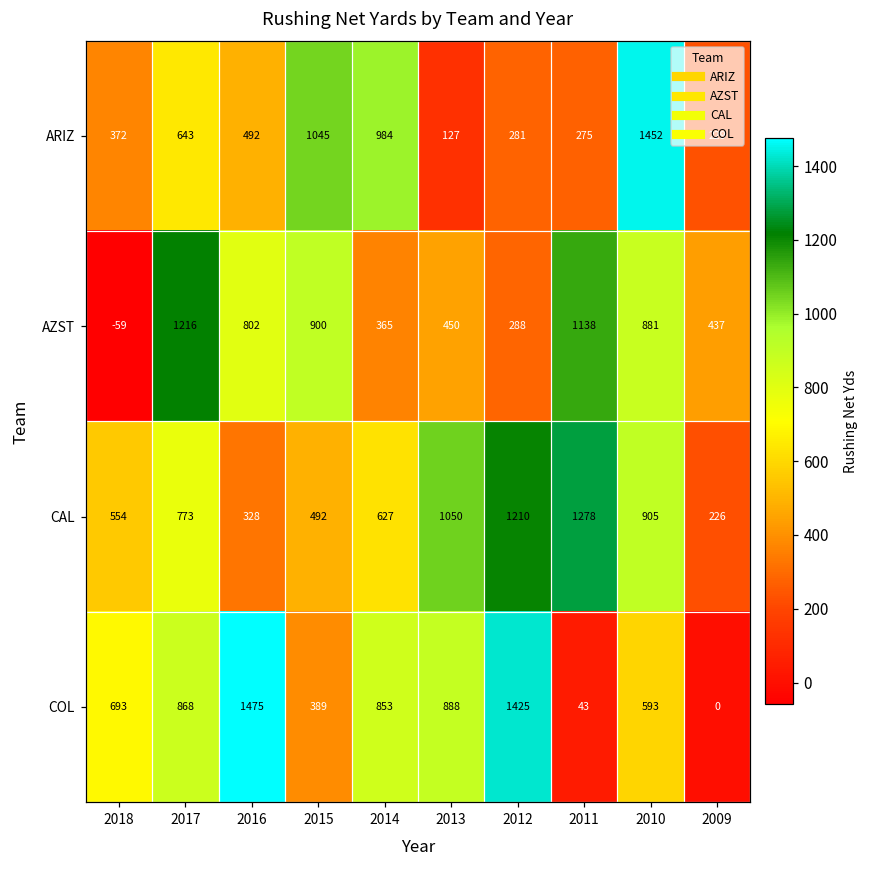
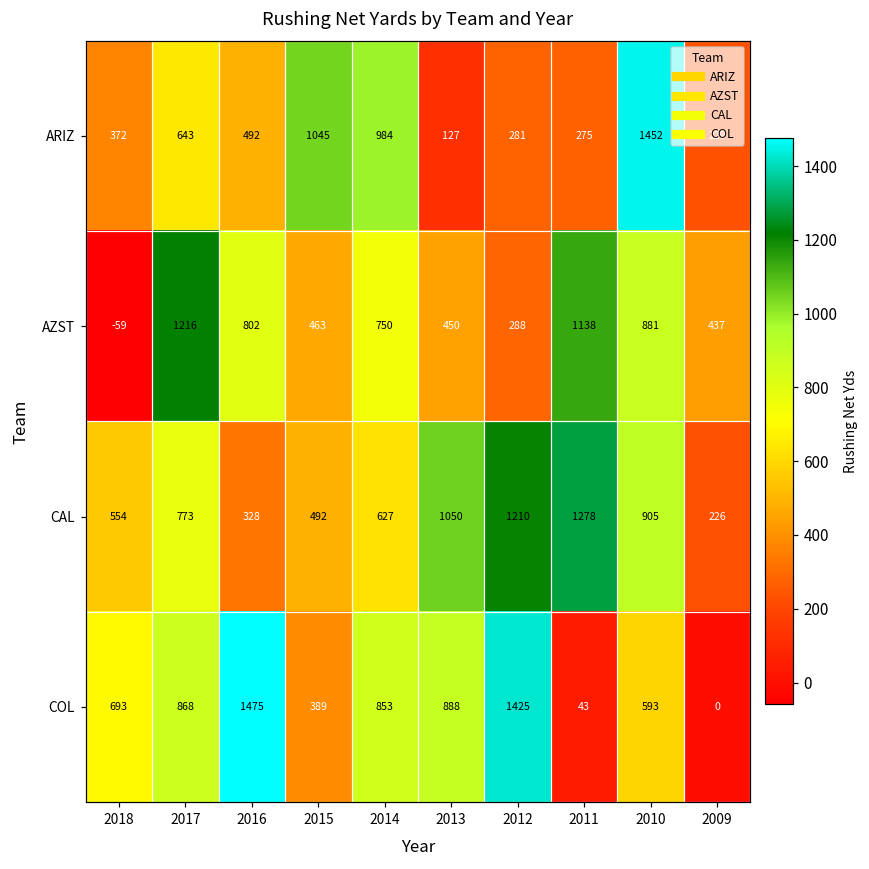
  {
    "ARIZ": {
      "2018": 372,
      "2017": 643,
      "2016": 492,
      "2015": 1045,
      "2014": 984,
      "2013": 127,
      "2012": 281,
      "2011": 275,
      "2010": 1452
    },
    "AZST": {
      "2018": -59,
      "2017": 1216,
      "2016": 802,
-     "2015": 900,
-     "2014": 365,
+     "2015": 463,
+     "2014": 750,
      "2013": 450,
      "2012": 288,
      "2011": 1138,
      "2010": 881,
      "2009": 437
    },
    "CAL": {
      "2018": 554,
      "2017": 773,
      "2016": 328,
      "2015": 492,
      "2014": 627,
      "2013": 1050,
      "2012": 1210,
      "2011": 1278,
      "2010": 905,
      "2009": 226
    },
    "COL": {
      "2018": 693,
      "2017": 868,
      "2016": 1475,
      "2015": 389,
      "2014": 853,
      "2013": 888,
      "2012": 1425,
      "2011": 43,
      "2010": 593,
      "2009": 0
    }
  }
